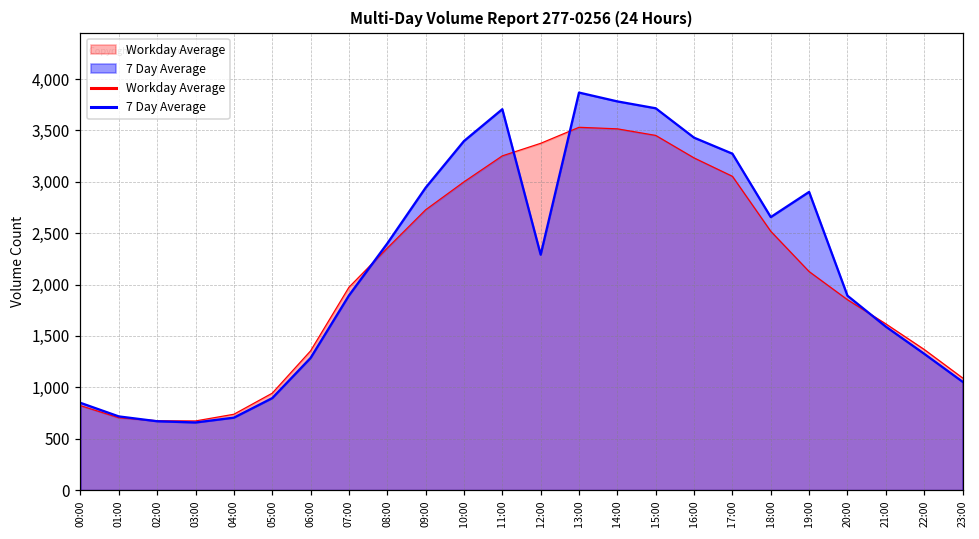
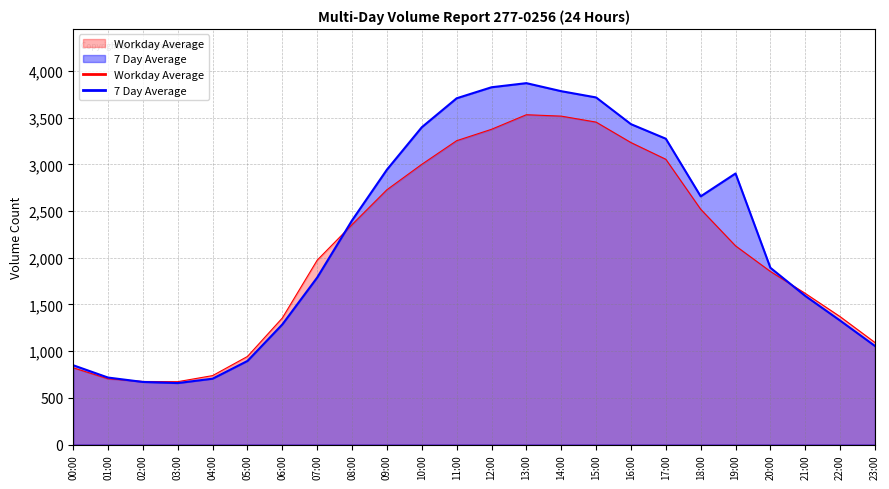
  {
    "Workday Average": {
      "00:00": "800",
      "04:00": "700",
      "05:00": "900",
      "06:00": "1,400",
      "07:00": "2,000",
      "08:00": "2,400",
      "09:00": "2,700",
      "10:00": "3,000",
      "11:00": "3,300",
      "12:00": "3,400",
      "13:00": "3,500",
      "14:00": "3,500",
      "15:00": "3,500",
      "16:00": "3,200",
      "17:00": "3,100",
      "18:00": "2,500",
      "19:00": "2,100",
      "20:00": "1,900",
      "22:00": "1,400",
      "23:00": "1,100"
    },
    "7 Day Average": {
      "00:00": "800",
      "04:00": "700",
      "05:00": "900",
      "06:00": "1,300",
-     "07:00": "1,900",
+     "07:00": "1,800",
      "08:00": "2,400",
      "09:00": "2,900",
      "10:00": "3,400",
      "11:00": "3,700",
-     "12:00": "2,300",
+     "12:00": "3,800",
      "13:00": "3,900",
      "14:00": "3,800",
      "15:00": "3,700",
      "16:00": "3,400",
      "17:00": "3,300",
      "18:00": "2,700",
      "19:00": "2,900",
      "20:00": "1,900",
      "22:00": "1,300",
      "23:00": "1,100"
    }
  }
